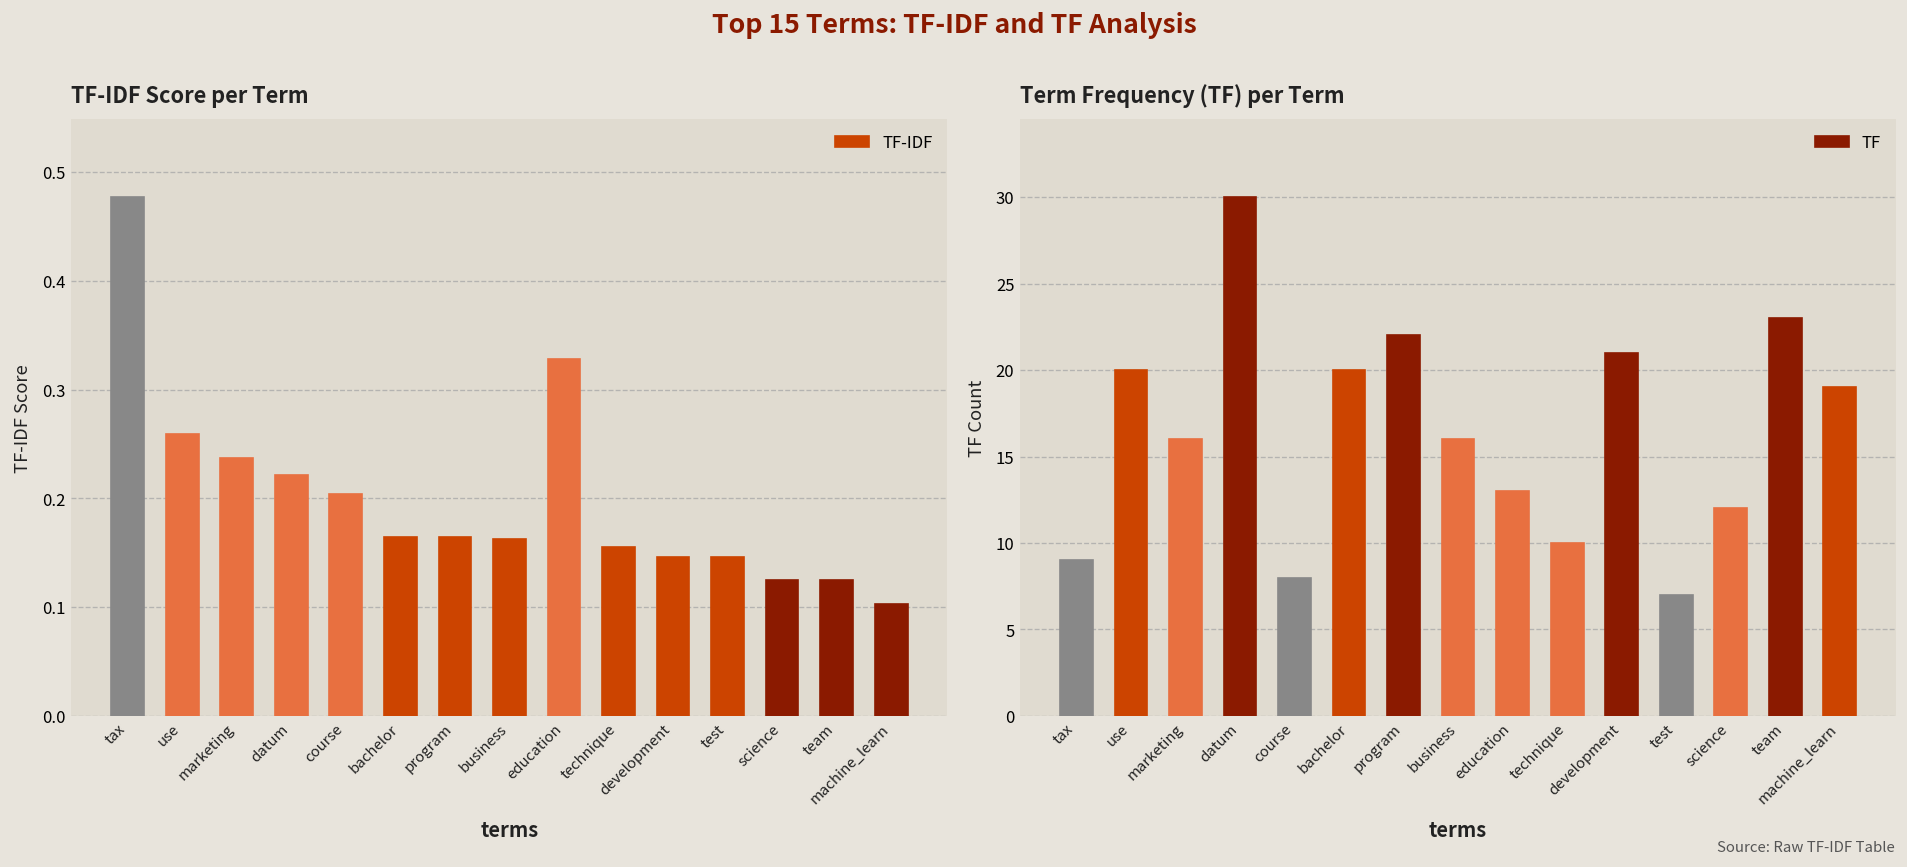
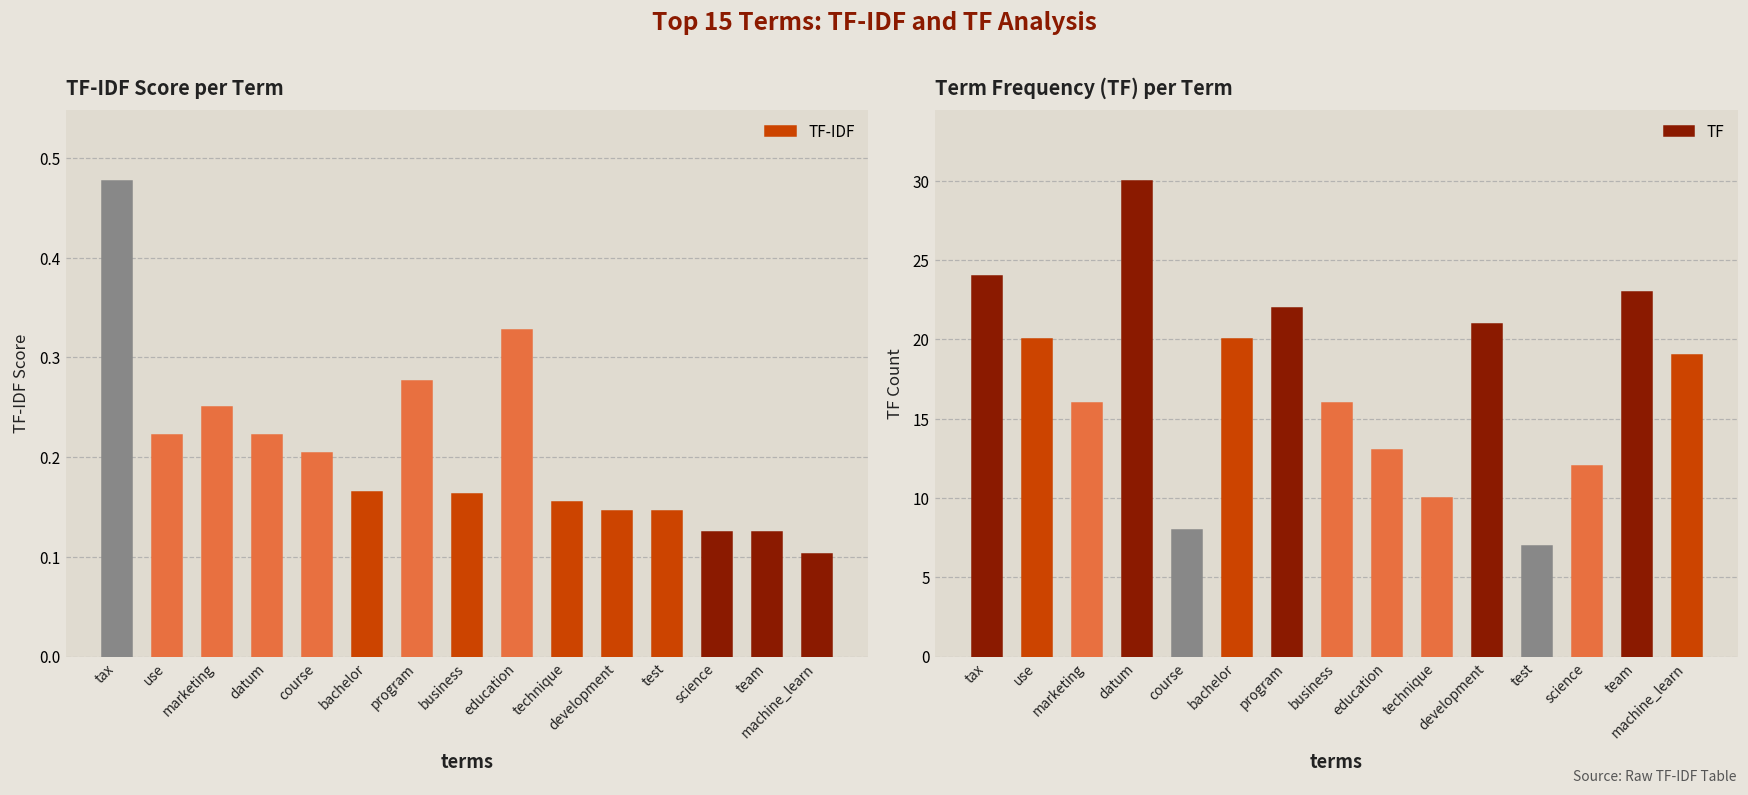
  {
    "TF-IDF Score per Term": {
      "tax": 0.48,
-     "use": 0.26,
-     "marketing": 0.24,
+     "use": 0.22,
+     "marketing": 0.25,
      "datum": 0.22,
      "course": 0.20,
      "bachelor": 0.16,
-     "program": 0.16,
+     "program": 0.28,
      "business": 0.16,
      "education": 0.33,
      "technique": 0.15,
      "development": 0.15,
      "test": 0.15,
      "science": 0.12,
      "team": 0.12,
      "machine_learn": 0.10
    },
    "Term Frequency (TF) per Term": {
-     "tax": 9,
+     "tax": 24,
      "use": 20,
      "marketing": 16,
      "datum": 30,
      "course": 8,
      "bachelor": 20,
      "program": 22,
      "business": 16,
      "education": 13,
      "technique": 10,
      "development": 21,
      "test": 7,
      "science": 12,
      "team": 23,
      "machine_learn": 19
    }
  }
